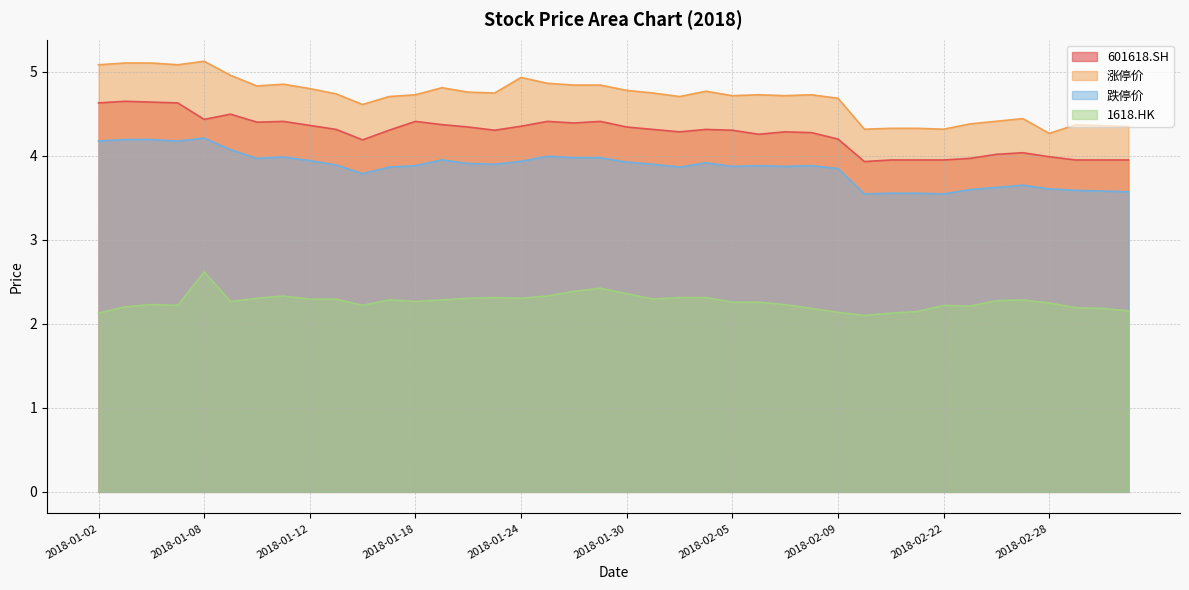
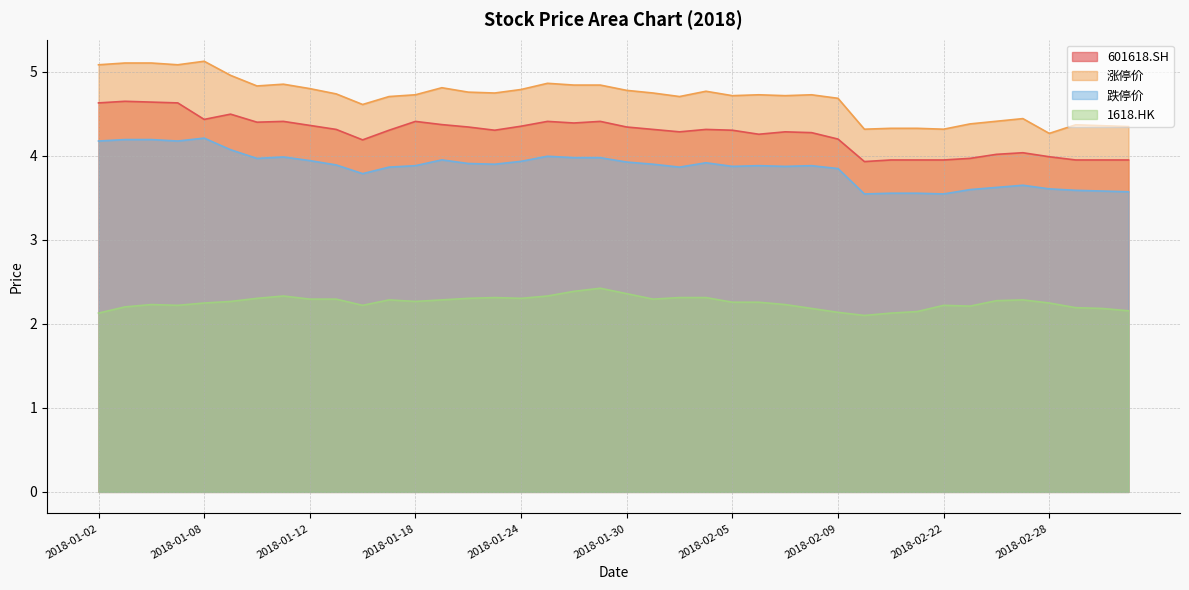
  {
    "601618.SH": {
      "2018-01-02": 4.6,
      "2018-01-08": 4.4,
      "2018-01-12": 4.4,
      "2018-01-18": 4.4,
      "2018-01-24": 4.4,
      "2018-01-30": 4.3,
      "2018-02-05": 4.3,
      "2018-02-09": 4.2,
      "2018-02-22": 3.9,
      "2018-02-28": 4.0
    },
    "涨停价": {
      "2018-01-02": 5.1,
      "2018-01-08": 5.1,
      "2018-01-12": 4.8,
      "2018-01-18": 4.7,
-     "2018-01-24": 4.9,
+     "2018-01-24": 4.8,
      "2018-01-30": 4.8,
      "2018-02-05": 4.7,
      "2018-02-09": 4.7,
      "2018-02-22": 4.3,
      "2018-02-28": 4.3
    },
    "跌停价": {
      "2018-01-02": 4.2,
      "2018-01-08": 4.2,
      "2018-01-12": 3.9,
      "2018-01-18": 3.9,
      "2018-01-24": 3.9,
      "2018-01-30": 3.9,
      "2018-02-05": 3.9,
      "2018-02-09": 3.8,
      "2018-02-22": 3.5,
      "2018-02-28": 3.6
    },
    "1618.HK": {
      "2018-01-02": 2.1,
-     "2018-01-08": 2.6,
+     "2018-01-08": 2.2,
      "2018-01-12": 2.3,
      "2018-01-18": 2.3,
      "2018-01-24": 2.3,
      "2018-01-30": 2.4,
      "2018-02-05": 2.3,
      "2018-02-09": 2.1,
      "2018-02-22": 2.2,
      "2018-02-28": 2.2
    }
  }
